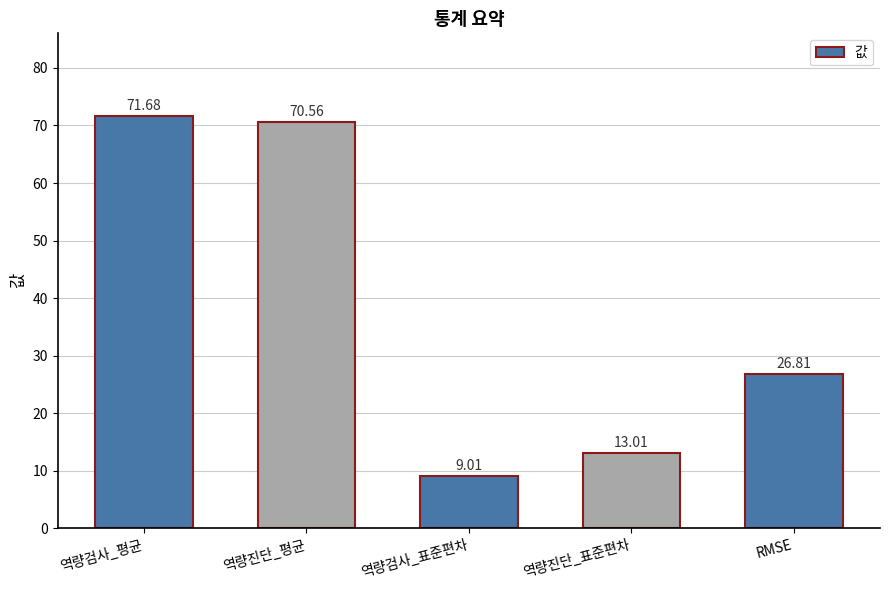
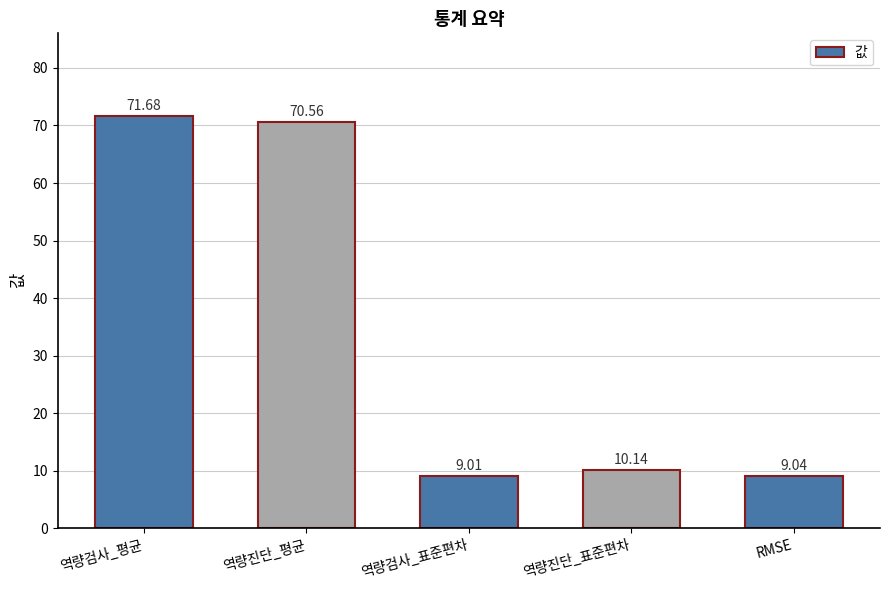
  {
    "역량검사_평균": 71.68,
    "역량진단_평균": 70.56,
    "역량검사_표준편차": 9.01,
-   "역량진단_표준편차": 13.01,
-   "RMSE": 26.81
+   "역량진단_표준편차": 10.14,
+   "RMSE": 9.04
  }
